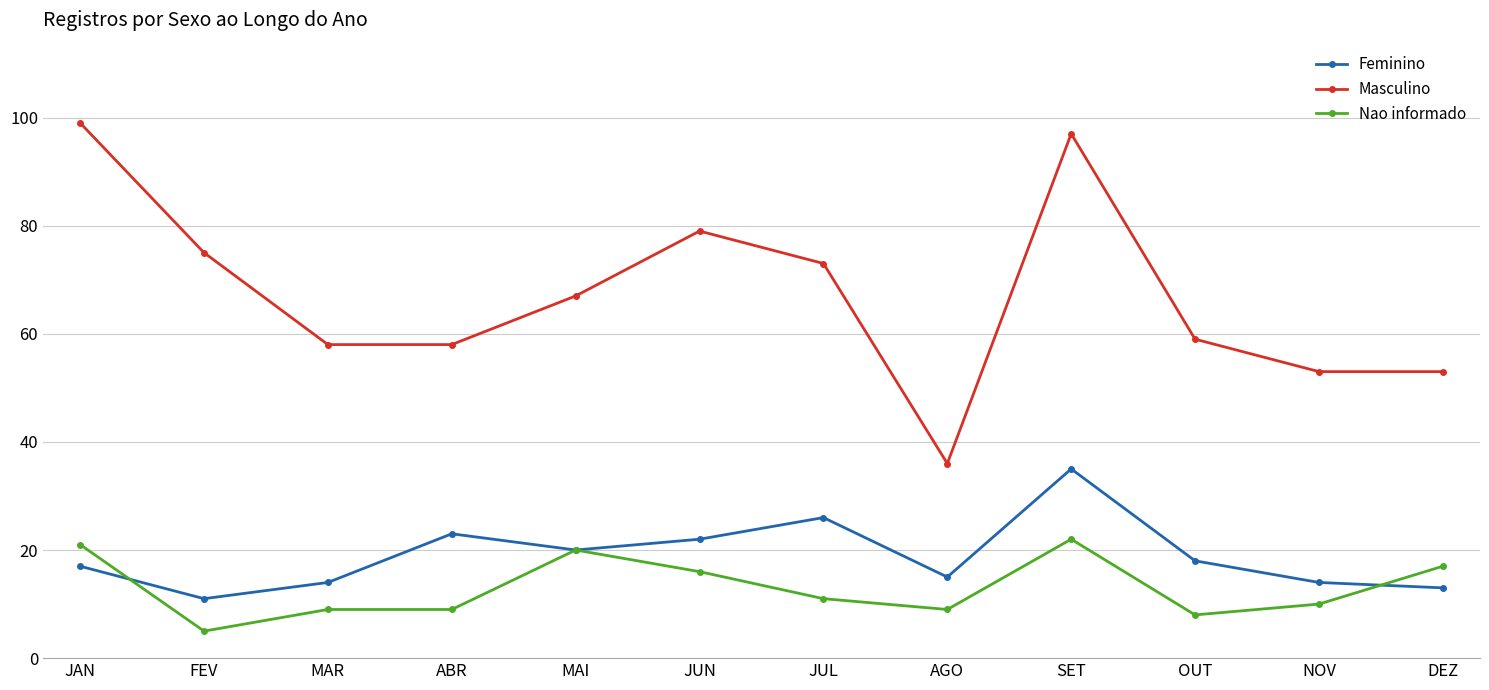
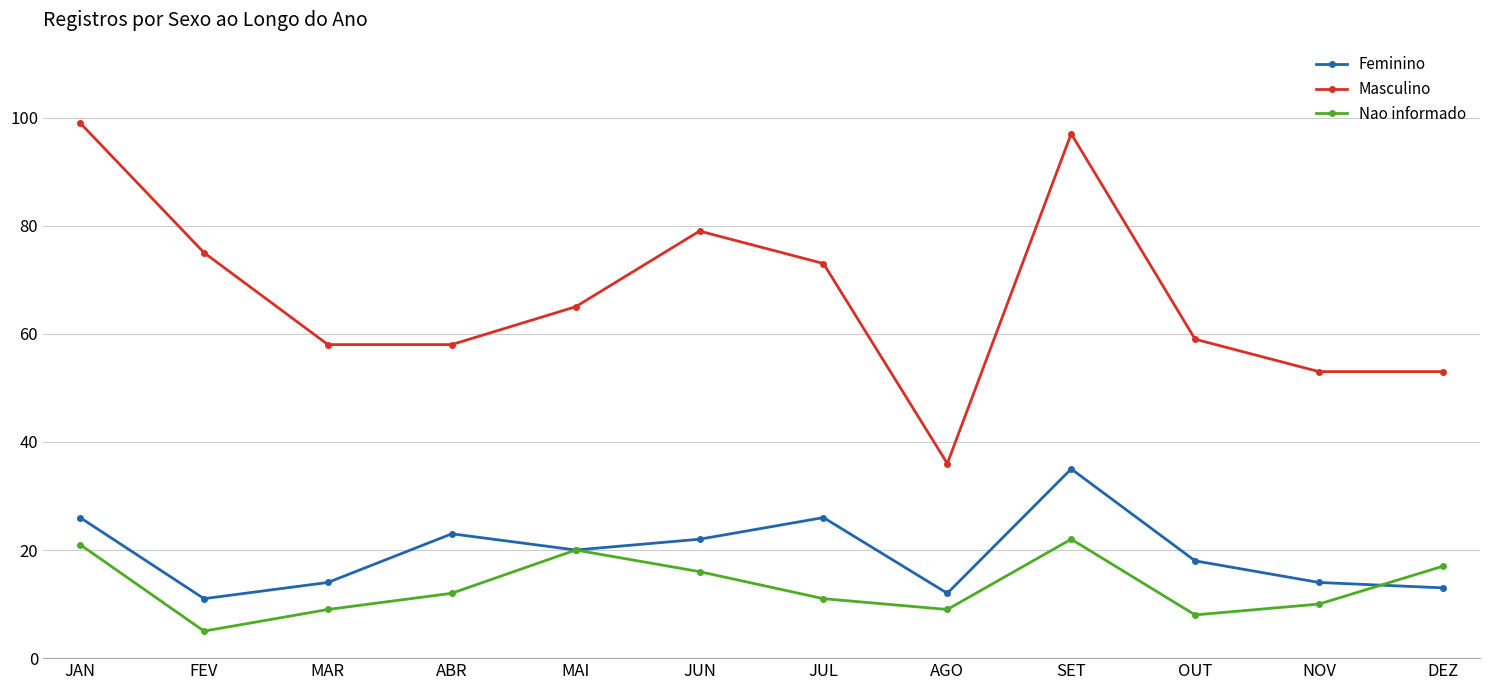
  {
    "Feminino": {
-     "JAN": 17,
+     "JAN": 26,
      "FEV": 11,
      "MAR": 14,
      "ABR": 23,
      "JUN": 22,
      "JUL": 26,
-     "AGO": 15,
+     "AGO": 12,
      "SET": 35,
      "OUT": 18,
      "NOV": 14,
      "DEZ": 13
    },
    "Masculino": {
      "JAN": 99,
      "FEV": 75,
      "MAR": 58,
      "ABR": 58,
-     "MAI": 67,
+     "MAI": 65,
      "JUN": 79,
      "JUL": 73,
      "AGO": 36,
      "SET": 97,
      "OUT": 59,
      "NOV": 53,
      "DEZ": 53
    },
    "Nao informado": {
      "JAN": 21,
      "FEV": 5,
      "MAR": 9,
-     "ABR": 9,
+     "ABR": 12,
      "JUN": 16,
      "JUL": 11,
      "AGO": 9,
      "SET": 22,
      "OUT": 8,
      "NOV": 10,
      "DEZ": 17
    }
  }
